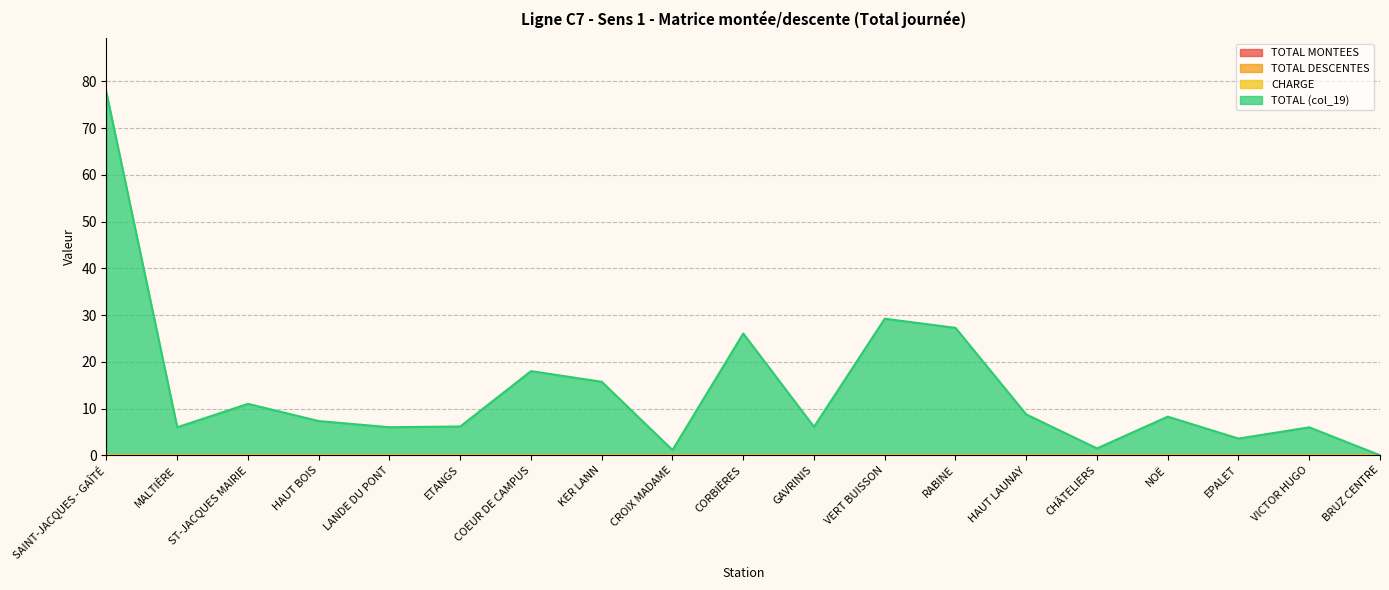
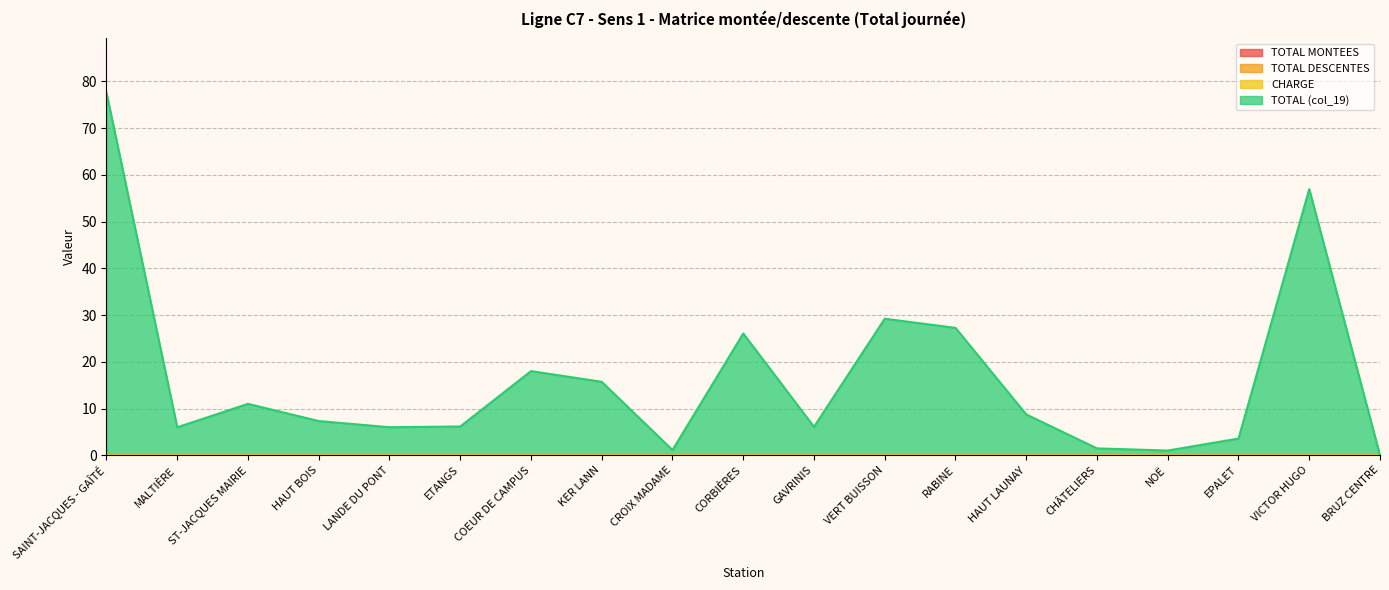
  {
    "CHARGE": {
      "SAINT-JACQUES - GAÎTÉ": 0,
      "MALTIÈRE": 0,
      "ST-JACQUES MAIRIE": 0,
      "HAUT BOIS": 0,
      "LANDE DU PONT": 0,
      "ETANGS": 0,
      "COEUR DE CAMPUS": 0,
      "KER LANN": 0,
      "CROIX MADAME": 0,
      "CORBIÈRES": 0,
      "GAVRINIS": 0,
      "VERT BUISSON": 0,
      "RABINE": 0,
      "HAUT LAUNAY": 0,
      "CHÂTELIERS": 0,
      "NOË": 0,
      "EPALET": 0,
      "VICTOR HUGO": 0
    },
    "TOTAL (col_19)": {
      "SAINT-JACQUES - GAÎTÉ": 78,
      "MALTIÈRE": 6,
      "ST-JACQUES MAIRIE": 11,
      "HAUT BOIS": 7,
      "LANDE DU PONT": 6,
      "ETANGS": 6,
      "COEUR DE CAMPUS": 18,
      "KER LANN": 16,
      "CROIX MADAME": 1,
      "CORBIÈRES": 26,
      "GAVRINIS": 6,
      "VERT BUISSON": 29,
      "RABINE": 27,
      "HAUT LAUNAY": 9,
      "CHÂTELIERS": 1,
-     "NOË": 8,
+     "NOË": 1,
      "EPALET": 4,
-     "VICTOR HUGO": 6
+     "VICTOR HUGO": 57
    }
  }
